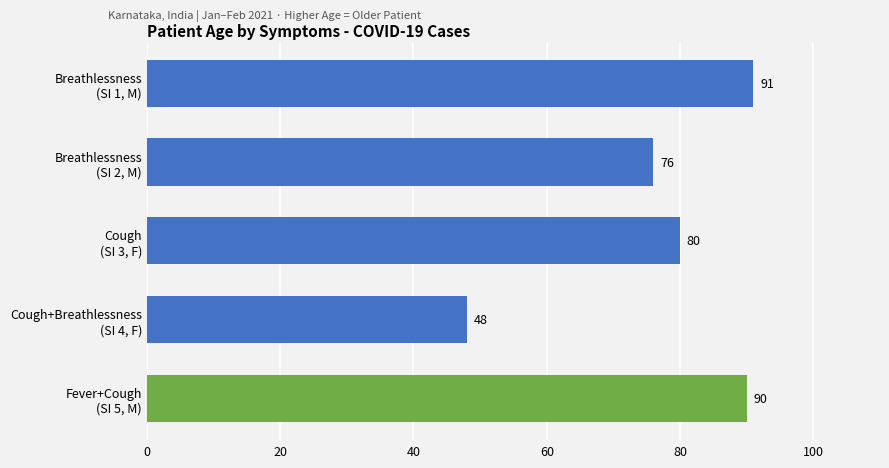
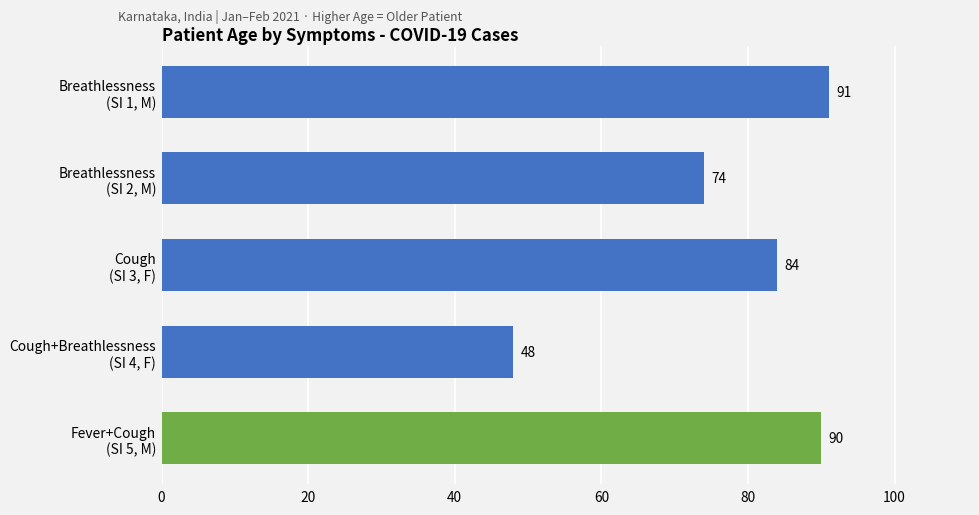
  {
    "Breathlessness (SI 1, M)": 91,
-   "Breathlessness (SI 2, M)": 76,
-   "Cough (SI 3, F)": 80,
+   "Breathlessness (SI 2, M)": 74,
+   "Cough (SI 3, F)": 84,
    "Cough+Breathlessness (SI 4, F)": 48,
    "Fever+Cough (SI 5, M)": 90
  }
